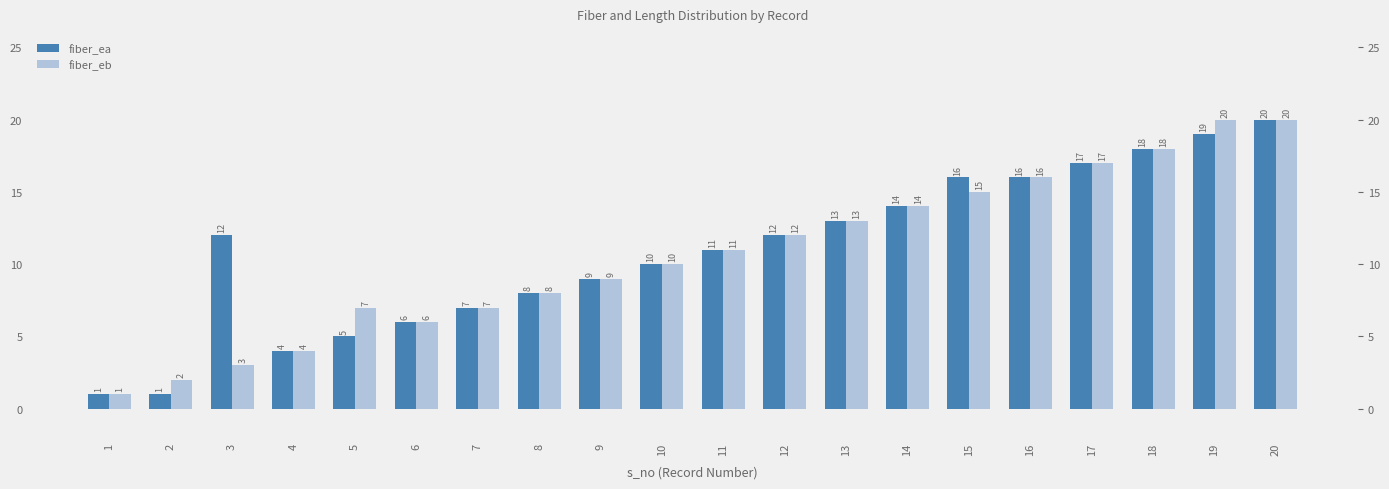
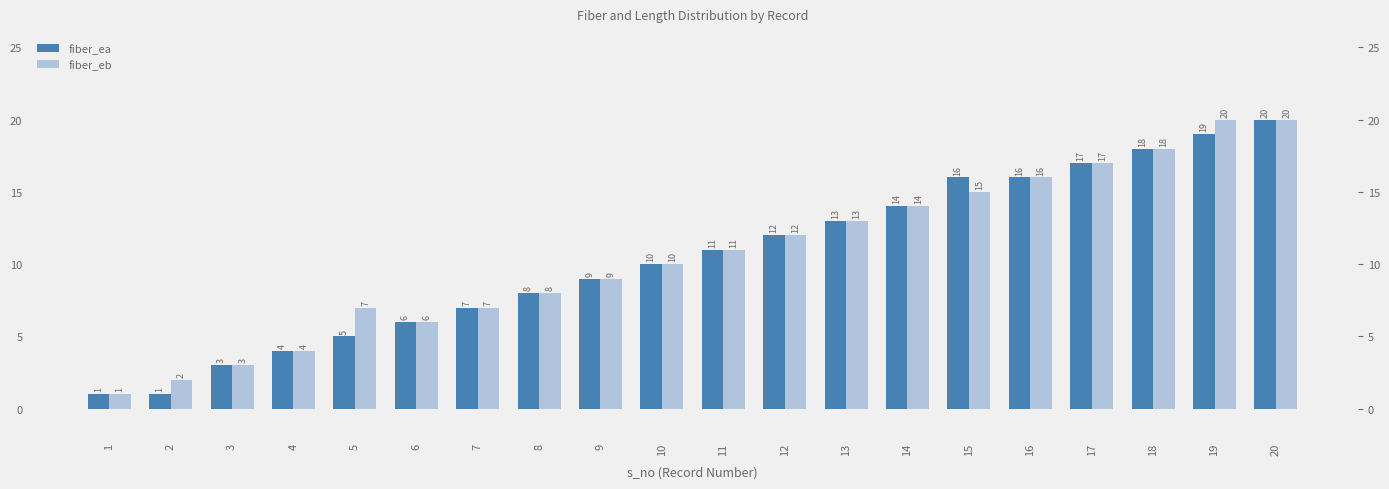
  {
    "fiber_ea": {
      "1": 1,
      "2": 1,
-     "3": 12,
+     "3": 3,
      "4": 4,
      "5": 5,
      "6": 6,
      "7": 7,
      "8": 8,
      "9": 9,
      "10": 10,
      "11": 11,
      "12": 12,
      "13": 13,
      "14": 14,
      "15": 16,
      "16": 16,
      "17": 17,
      "18": 18,
      "19": 19,
      "20": 20
    },
    "fiber_eb": {
      "1": 1,
      "2": 2,
      "3": 3,
      "4": 4,
      "5": 7,
      "6": 6,
      "7": 7,
      "8": 8,
      "9": 9,
      "10": 10,
      "11": 11,
      "12": 12,
      "13": 13,
      "14": 14,
      "15": 15,
      "16": 16,
      "17": 17,
      "18": 18,
      "19": 20,
      "20": 20
    }
  }
